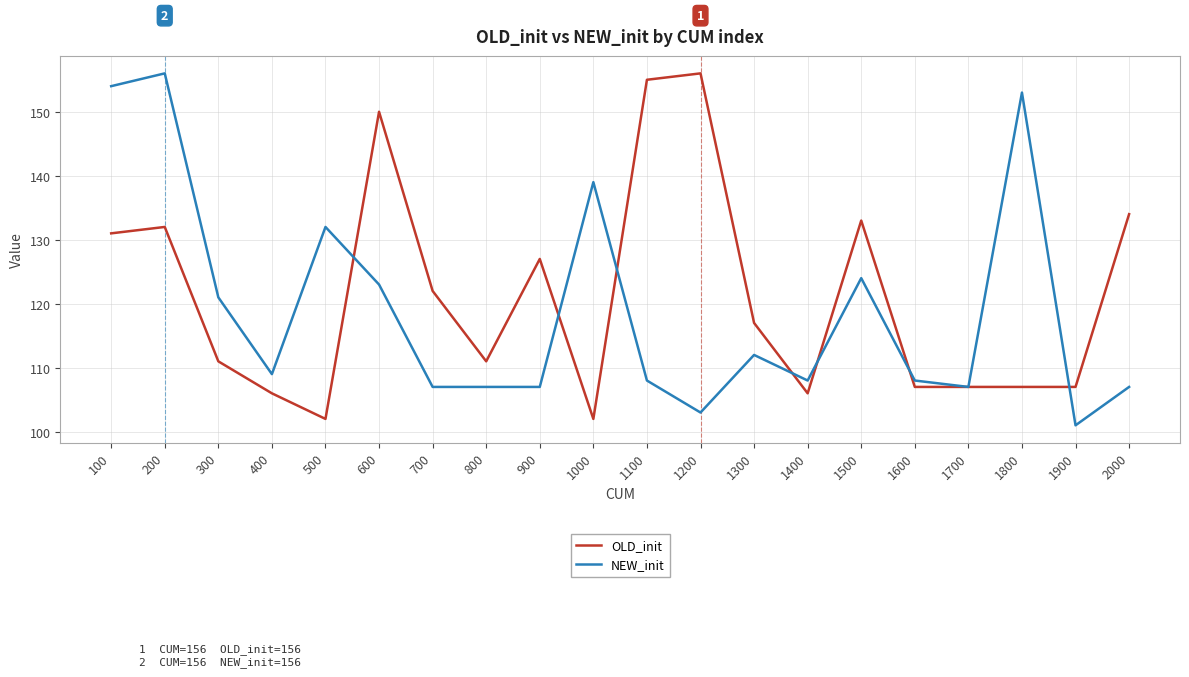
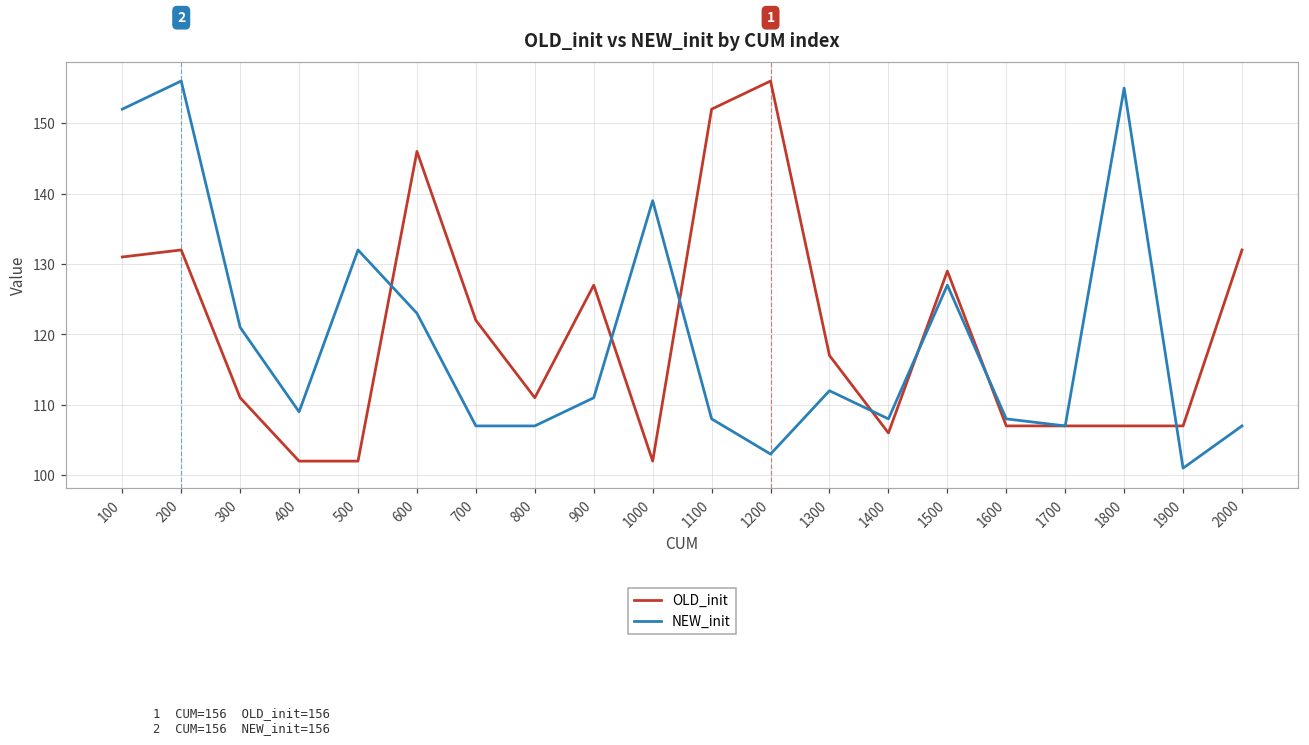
  {
    "OLD_init": {
      "100": 131,
      "200": 132,
      "300": 111,
-     "400": 106,
+     "400": 102,
      "500": 102,
-     "600": 150,
+     "600": 146,
      "700": 122,
      "800": 111,
      "900": 127,
      "1000": 102,
-     "1100": 155,
+     "1100": 152,
      "1200": 156,
      "1300": 117,
      "1400": 106,
-     "1500": 133,
+     "1500": 129,
      "1600": 107,
      "1800": 107,
      "1900": 107,
-     "2000": 134
+     "2000": 132
    },
    "NEW_init": {
-     "100": 154,
+     "100": 152,
      "200": 156,
      "300": 121,
      "400": 109,
      "500": 132,
      "600": 123,
      "700": 107,
      "800": 107,
-     "900": 107,
+     "900": 111,
      "1000": 139,
      "1100": 108,
      "1200": 103,
      "1300": 112,
      "1400": 108,
-     "1500": 124,
+     "1500": 127,
      "1600": 108,
-     "1800": 153,
+     "1800": 155,
      "1900": 101,
      "2000": 107
    }
  }
